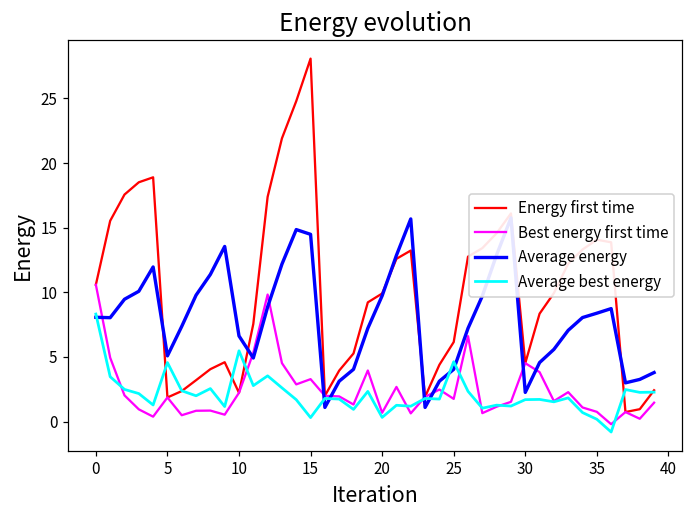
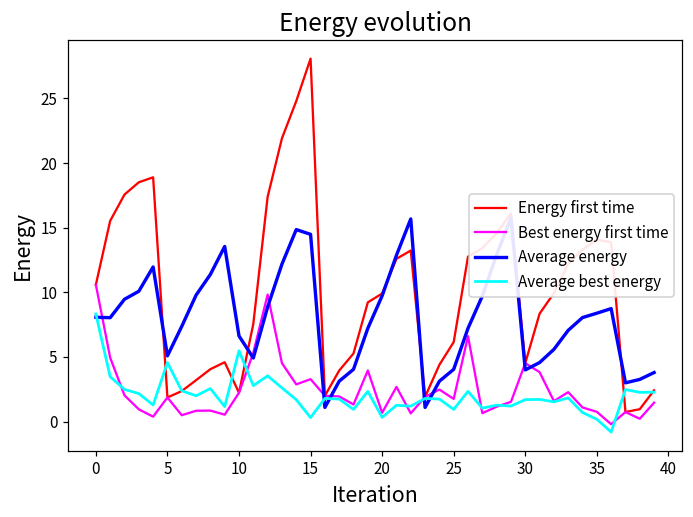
  {
    "Energy first time": {
      "15": 28.1,
      "25": 6.2
    },
    "Best energy first time": {
      "15": 3.3,
      "20": 0.7,
      "25": 1.8,
      "35": 0.8
    },
    "Average energy": {
      "0": 8.1,
      "5": 5.1,
      "10": 6.6,
      "15": 14.5,
      "25": 4.0,
-     "30": 2.3,
+     "30": 4.0,
      "35": 8.4
    },
    "Average best energy": {
      "0": 8.3,
      "5": 4.6,
      "10": 5.5,
      "15": 0.3,
      "20": 0.3,
-     "25": 4.6,
+     "25": 0.9,
      "30": 1.7,
      "35": 0.2
    }
  }
